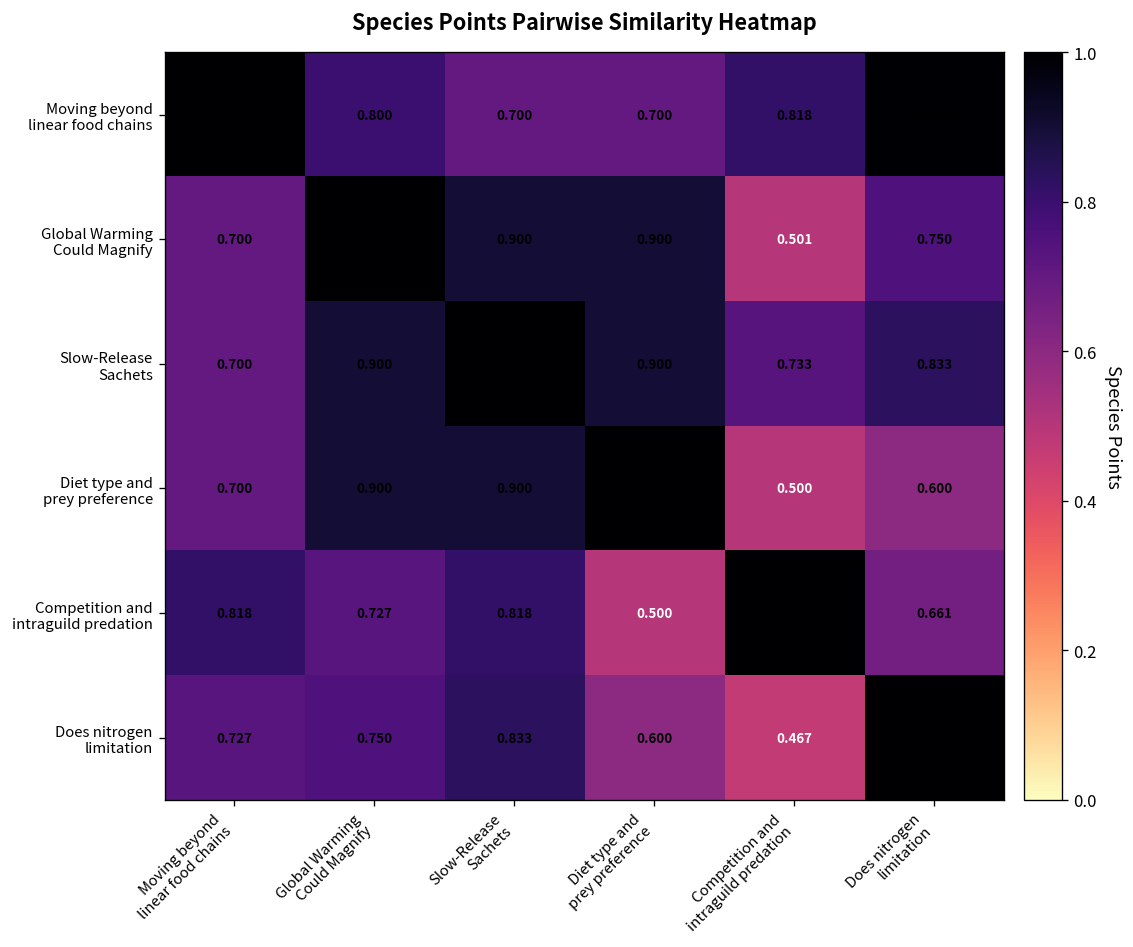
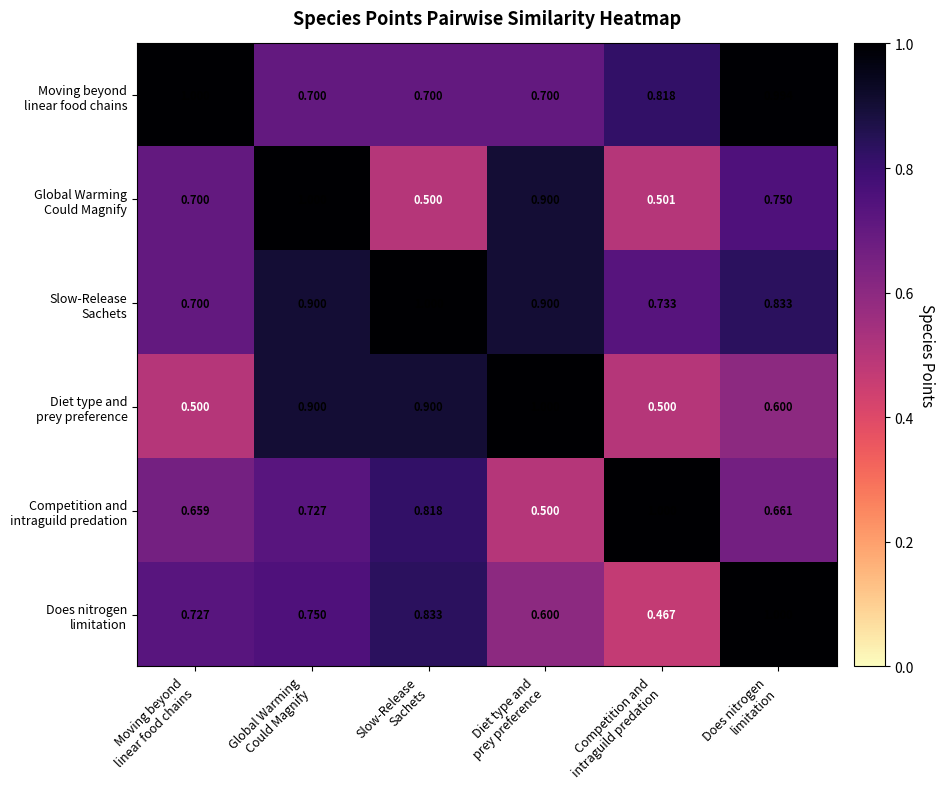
  {
    "Moving beyond linear food chains": {
-     "Global Warming Could Magnify": 0.800,
+     "Global Warming Could Magnify": 0.700,
      "Slow-Release Sachets": 0.700,
      "Diet type and prey preference": 0.700,
      "Competition and intraguild predation": 0.818
    },
    "Global Warming Could Magnify": {
      "Moving beyond linear food chains": 0.700,
-     "Slow-Release Sachets": 0.900,
+     "Slow-Release Sachets": 0.500,
      "Diet type and prey preference": 0.900,
      "Competition and intraguild predation": 0.501,
      "Does nitrogen limitation": 0.750
    },
    "Slow-Release Sachets": {
      "Moving beyond linear food chains": 0.700,
      "Global Warming Could Magnify": 0.900,
      "Diet type and prey preference": 0.900,
      "Competition and intraguild predation": 0.733,
      "Does nitrogen limitation": 0.833
    },
    "Diet type and prey preference": {
-     "Moving beyond linear food chains": 0.700,
+     "Moving beyond linear food chains": 0.500,
      "Global Warming Could Magnify": 0.900,
      "Slow-Release Sachets": 0.900,
      "Competition and intraguild predation": 0.500,
      "Does nitrogen limitation": 0.600
    },
    "Competition and intraguild predation": {
-     "Moving beyond linear food chains": 0.818,
+     "Moving beyond linear food chains": 0.659,
      "Global Warming Could Magnify": 0.727,
      "Slow-Release Sachets": 0.818,
      "Diet type and prey preference": 0.500,
      "Does nitrogen limitation": 0.661
    },
    "Does nitrogen limitation": {
      "Moving beyond linear food chains": 0.727,
      "Global Warming Could Magnify": 0.750,
      "Slow-Release Sachets": 0.833,
      "Diet type and prey preference": 0.600,
      "Competition and intraguild predation": 0.467
    }
  }
